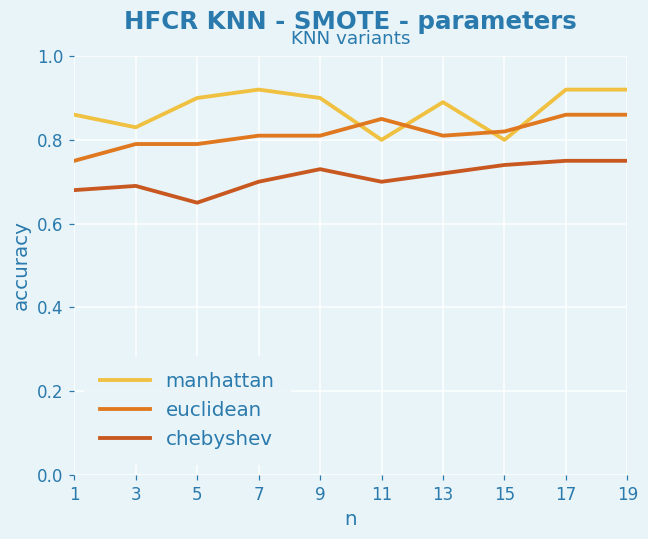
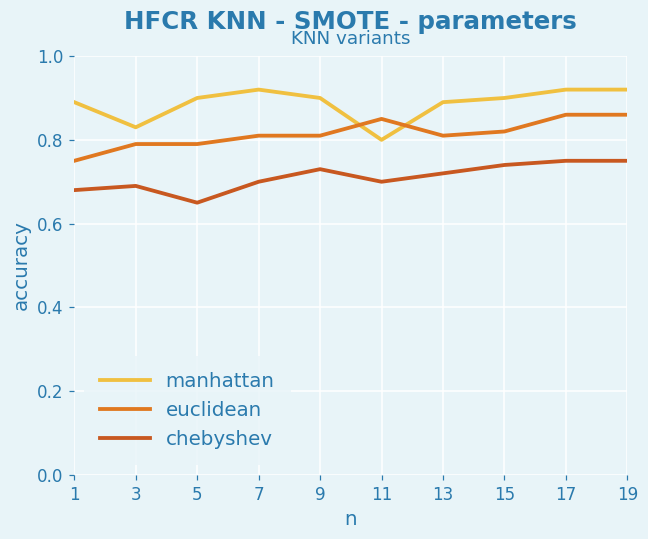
  {
    "manhattan": {
-     "1": 0.86,
+     "1": 0.89,
      "3": 0.83,
      "5": 0.90,
      "7": 0.92,
      "9": 0.90,
      "11": 0.80,
      "13": 0.89,
-     "15": 0.8,
+     "15": 0.9,
      "17": 0.92,
      "19": 0.92
    }
  }
